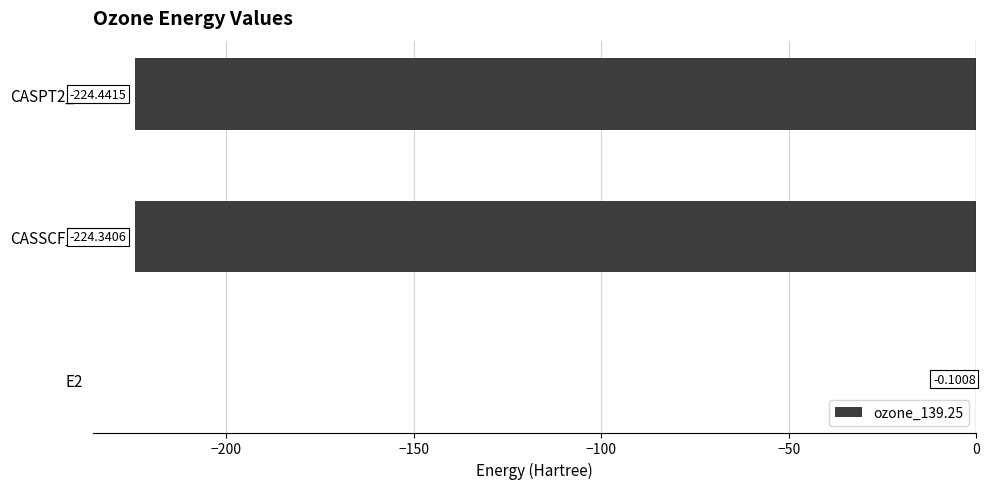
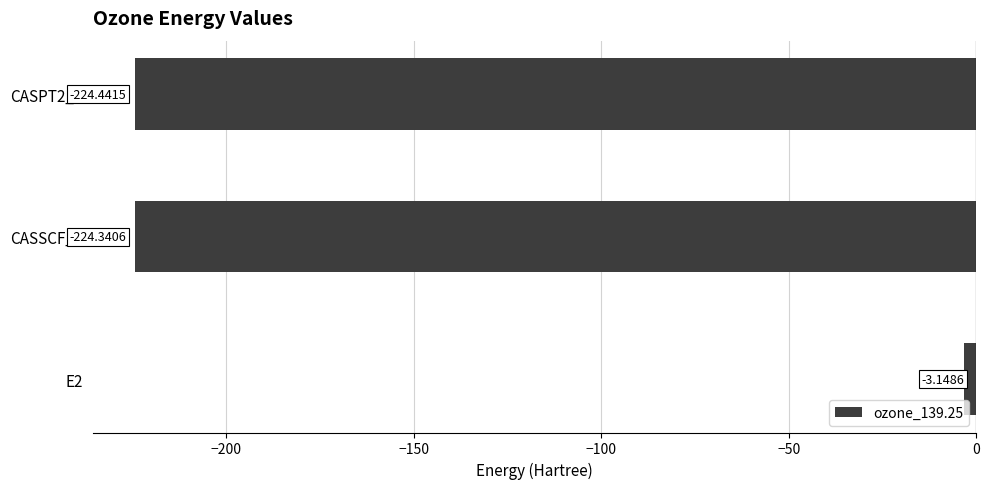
  {
-   "E2": -0.1008
+   "E2": -3.1486
  }
